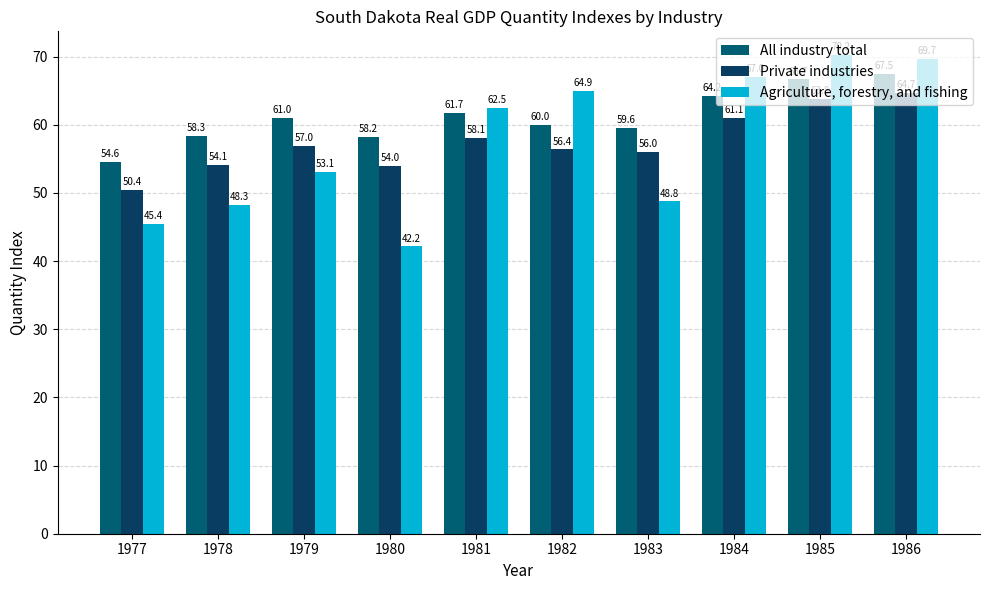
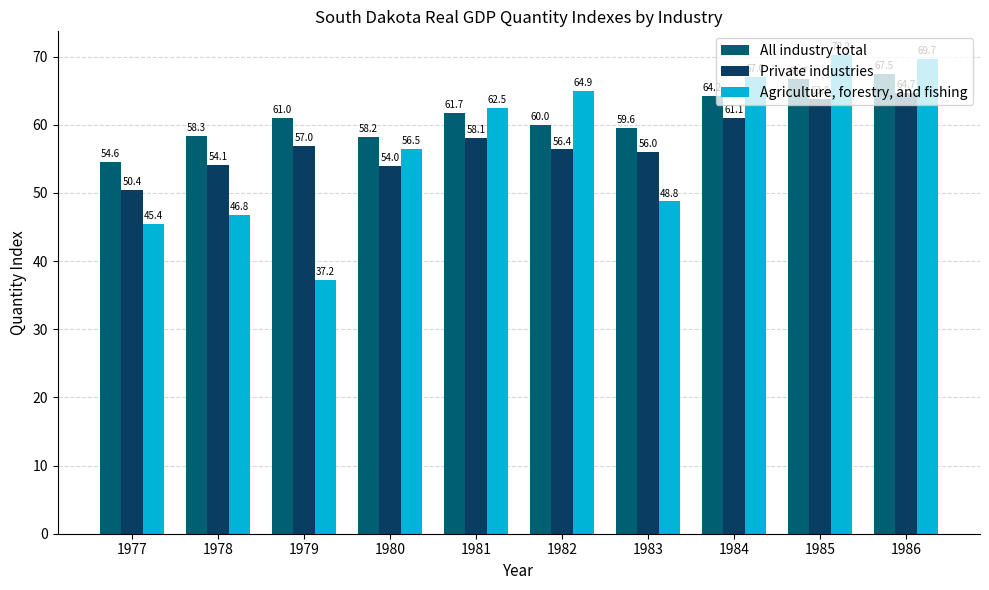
  {
    "Agriculture, forestry, and fishing": {
      "1977": 45.4,
-     "1978": 48.3,
-     "1979": 53.1,
-     "1980": 42.2,
+     "1978": 46.8,
+     "1979": 37.2,
+     "1980": 56.5,
      "1981": 62.5,
      "1982": 64.9,
      "1983": 48.8
    }
  }
